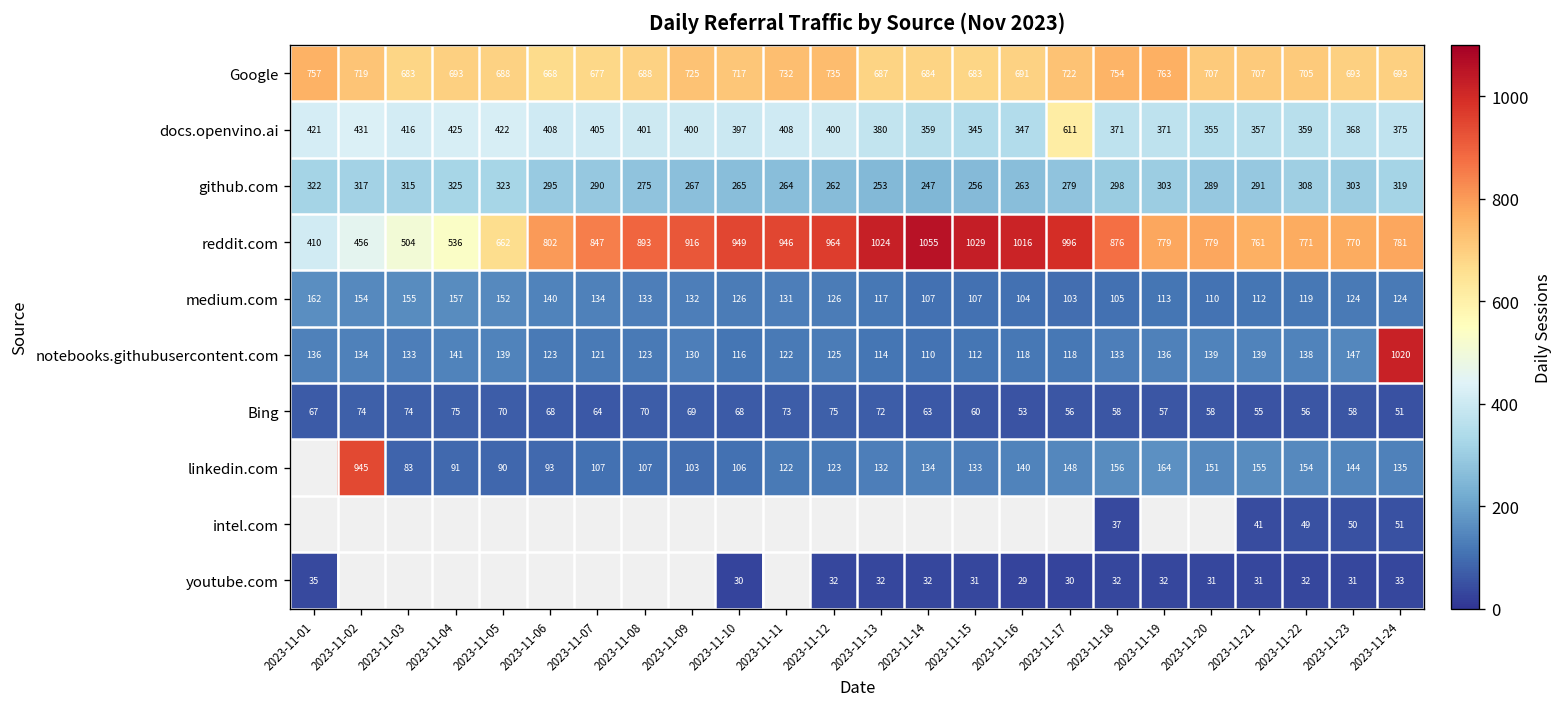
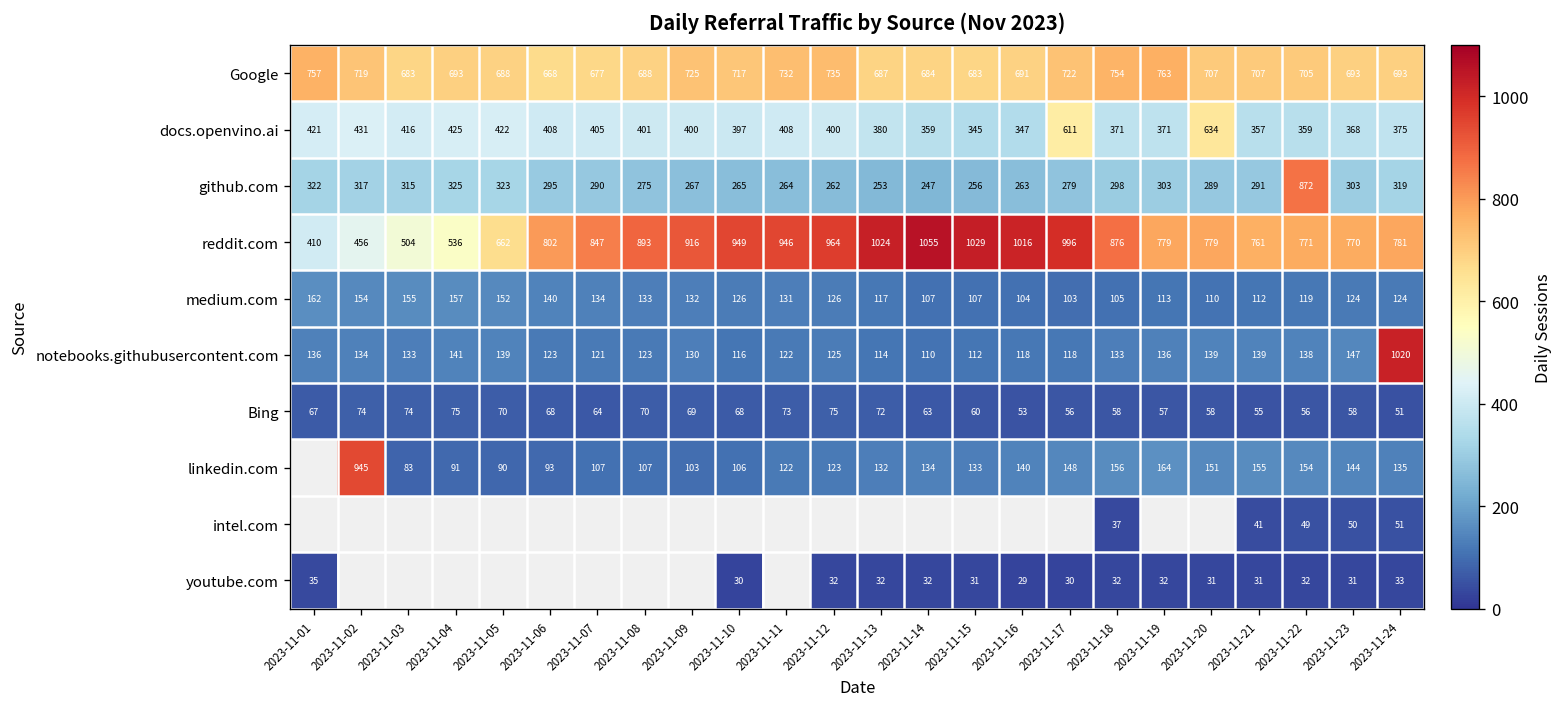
  {
    "docs.openvino.ai": {
      "2023-11-01": 421,
      "2023-11-02": 431,
      "2023-11-03": 416,
      "2023-11-04": 425,
      "2023-11-05": 422,
      "2023-11-06": 408,
      "2023-11-07": 405,
      "2023-11-08": 401,
      "2023-11-09": 400,
      "2023-11-10": 397,
      "2023-11-11": 408,
      "2023-11-12": 400,
      "2023-11-13": 380,
      "2023-11-14": 359,
      "2023-11-15": 345,
      "2023-11-16": 347,
      "2023-11-17": 611,
      "2023-11-18": 371,
      "2023-11-19": 371,
-     "2023-11-20": 355,
+     "2023-11-20": 634,
      "2023-11-21": 357,
      "2023-11-22": 359,
      "2023-11-23": 368,
      "2023-11-24": 375
    },
    "github.com": {
      "2023-11-01": 322,
      "2023-11-02": 317,
      "2023-11-03": 315,
      "2023-11-04": 325,
      "2023-11-05": 323,
      "2023-11-06": 295,
      "2023-11-07": 290,
      "2023-11-08": 275,
      "2023-11-09": 267,
      "2023-11-10": 265,
      "2023-11-11": 264,
      "2023-11-12": 262,
      "2023-11-13": 253,
      "2023-11-14": 247,
      "2023-11-15": 256,
      "2023-11-16": 263,
      "2023-11-17": 279,
      "2023-11-18": 298,
      "2023-11-19": 303,
      "2023-11-20": 289,
      "2023-11-21": 291,
-     "2023-11-22": 308,
+     "2023-11-22": 872,
      "2023-11-23": 303,
      "2023-11-24": 319
    }
  }
